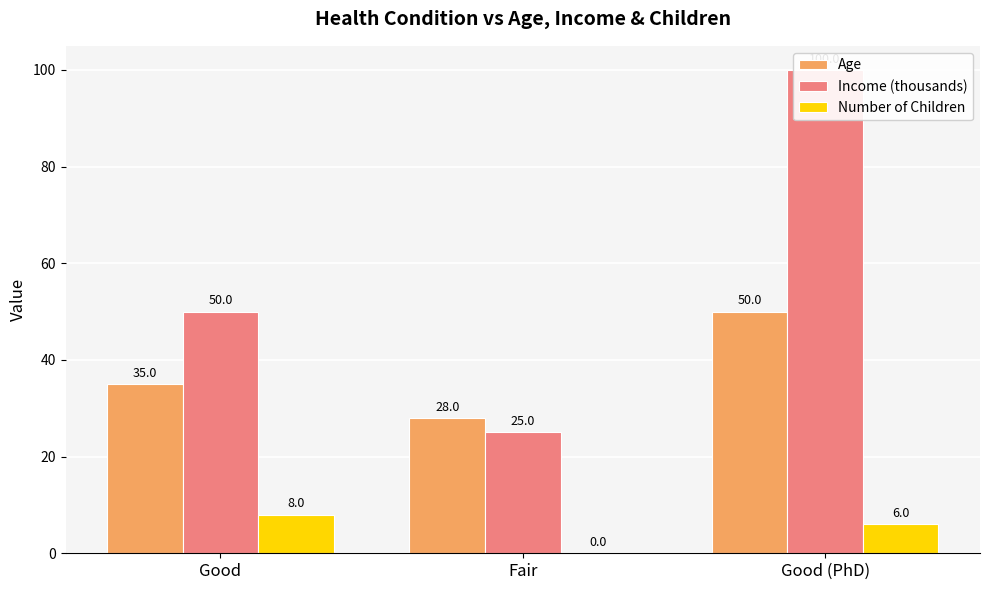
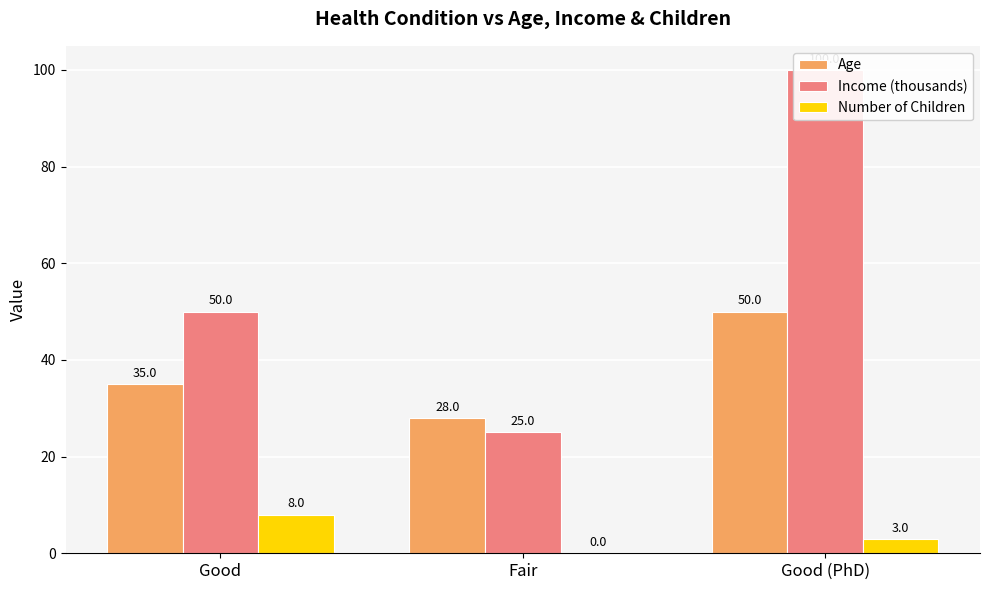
  {
    "Number of Children": {
      "Good": 8.0,
      "Fair": 0.0,
-     "Good (PhD)": 6.0
+     "Good (PhD)": 3.0
    }
  }
